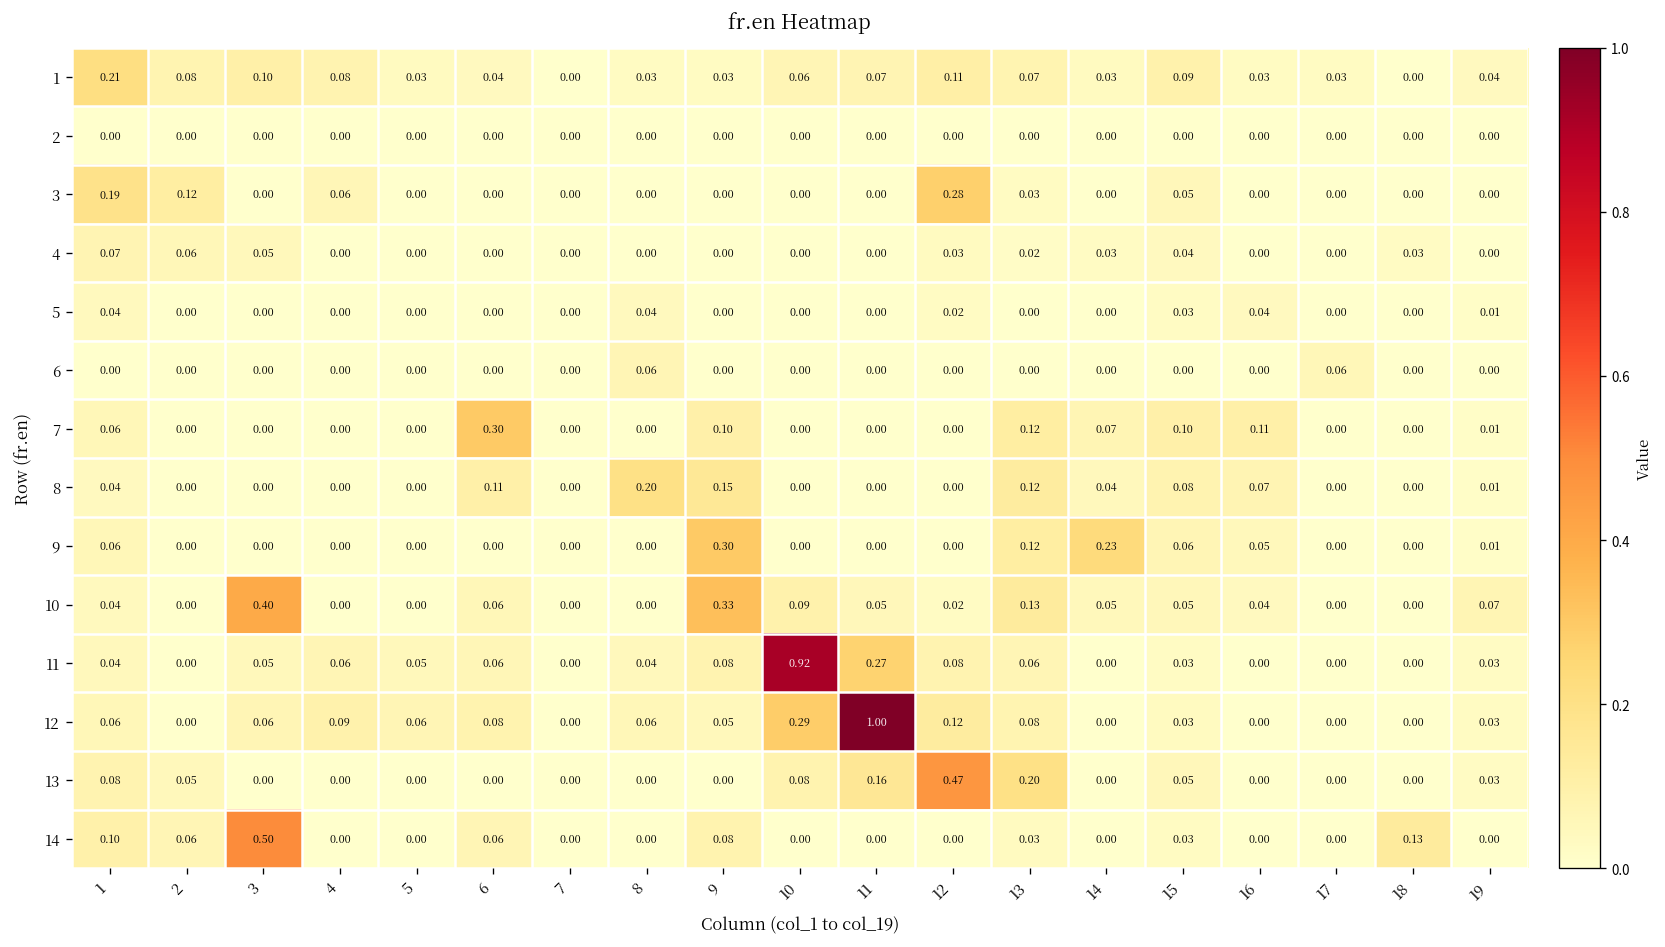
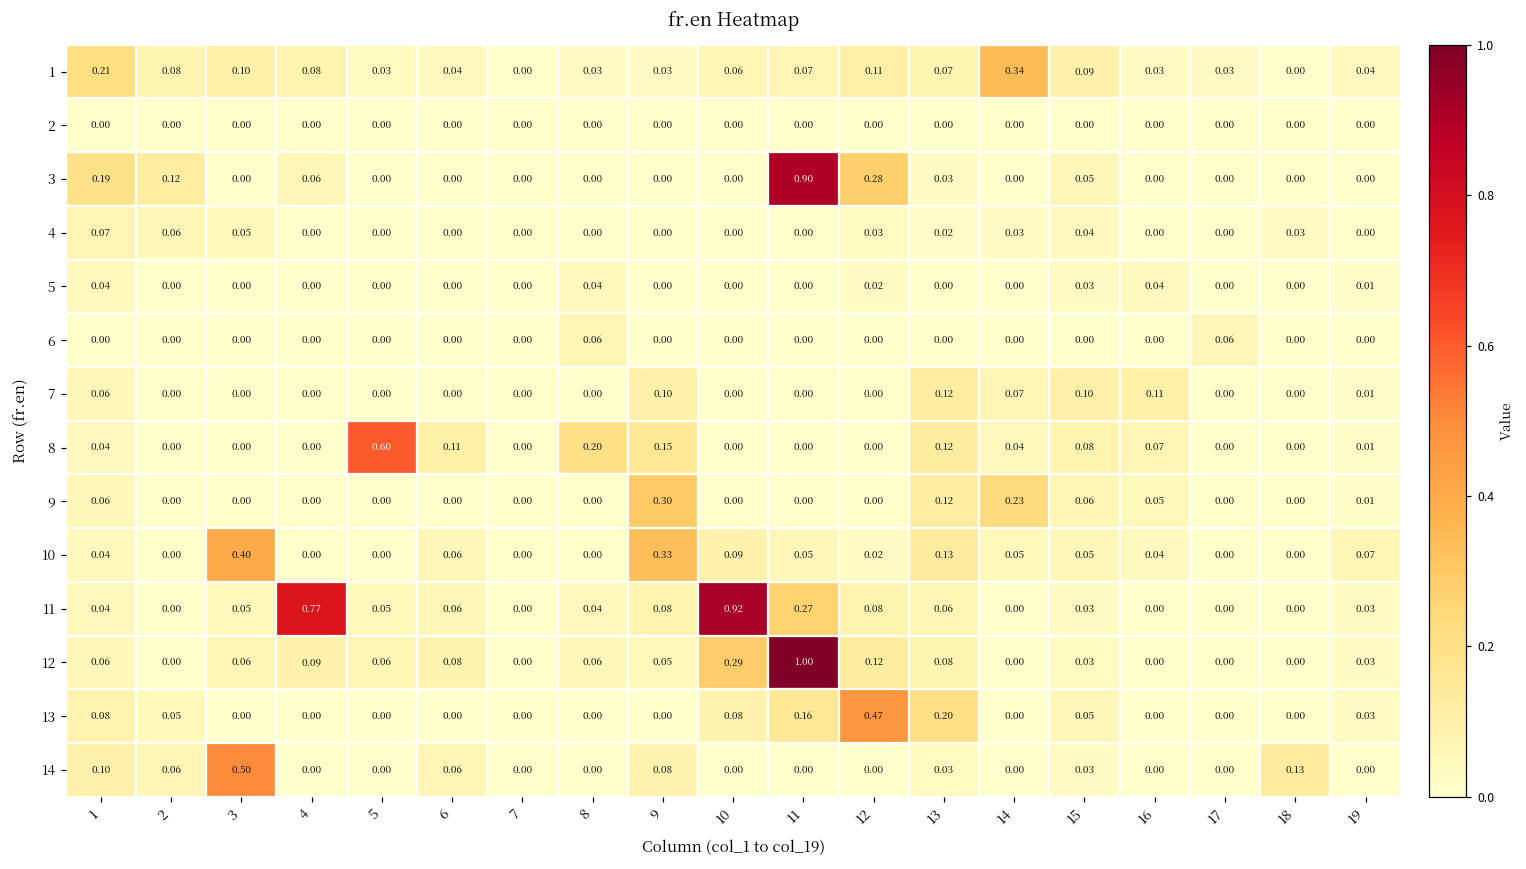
  {
    "1": {
      "1": 0.21,
      "2": 0.08,
      "3": 0.10,
      "4": 0.08,
      "5": 0.03,
      "6": 0.04,
      "7": 0.00,
      "8": 0.03,
      "9": 0.03,
      "10": 0.06,
      "11": 0.07,
      "12": 0.11,
      "13": 0.07,
-     "14": 0.03,
+     "14": 0.34,
      "15": 0.09,
      "16": 0.03,
      "17": 0.03,
      "18": 0.00,
      "19": 0.04
    },
    "3": {
      "1": 0.19,
      "2": 0.12,
      "3": 0.00,
      "4": 0.06,
      "5": 0.00,
      "6": 0.00,
      "7": 0.00,
      "8": 0.00,
      "9": 0.00,
      "10": 0.00,
-     "11": 0.00,
+     "11": 0.90,
      "12": 0.28,
      "13": 0.03,
      "14": 0.00,
      "15": 0.05,
      "16": 0.00,
      "17": 0.00,
      "18": 0.00,
      "19": 0.00
    },
    "7": {
      "1": 0.06,
      "2": 0.00,
      "3": 0.00,
      "4": 0.00,
      "5": 0.00,
-     "6": 0.30,
+     "6": 0.00,
      "7": 0.00,
      "8": 0.00,
      "9": 0.10,
      "10": 0.00,
      "11": 0.00,
      "12": 0.00,
      "13": 0.12,
      "14": 0.07,
      "15": 0.10,
      "16": 0.11,
      "17": 0.00,
      "18": 0.00,
      "19": 0.01
    },
    "8": {
      "1": 0.04,
      "2": 0.00,
      "3": 0.00,
      "4": 0.00,
-     "5": 0.00,
+     "5": 0.60,
      "6": 0.11,
      "7": 0.00,
      "8": 0.20,
      "9": 0.15,
      "10": 0.00,
      "11": 0.00,
      "12": 0.00,
      "13": 0.12,
      "14": 0.04,
      "15": 0.08,
      "16": 0.07,
      "17": 0.00,
      "18": 0.00,
      "19": 0.01
    },
    "11": {
      "1": 0.04,
      "2": 0.00,
      "3": 0.05,
-     "4": 0.06,
+     "4": 0.77,
      "5": 0.05,
      "6": 0.06,
      "7": 0.00,
      "8": 0.04,
      "9": 0.08,
      "10": 0.92,
      "11": 0.27,
      "12": 0.08,
      "13": 0.06,
      "14": 0.00,
      "15": 0.03,
      "16": 0.00,
      "17": 0.00,
      "18": 0.00,
      "19": 0.03
    }
  }
